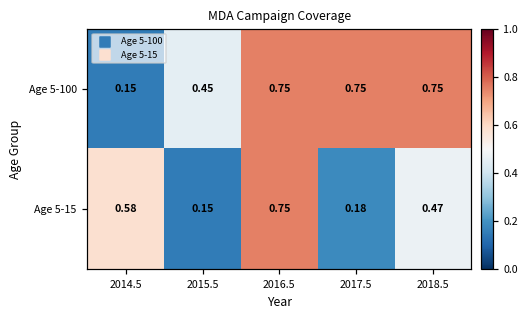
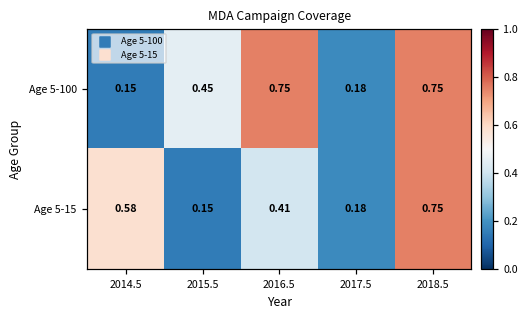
  {
    "Age 5-100": {
      "2014.5": 0.15,
      "2015.5": 0.45,
      "2016.5": 0.75,
-     "2017.5": 0.75,
+     "2017.5": 0.18,
      "2018.5": 0.75
    },
    "Age 5-15": {
      "2014.5": 0.58,
      "2015.5": 0.15,
-     "2016.5": 0.75,
+     "2016.5": 0.41,
      "2017.5": 0.18,
-     "2018.5": 0.47
+     "2018.5": 0.75
    }
  }
